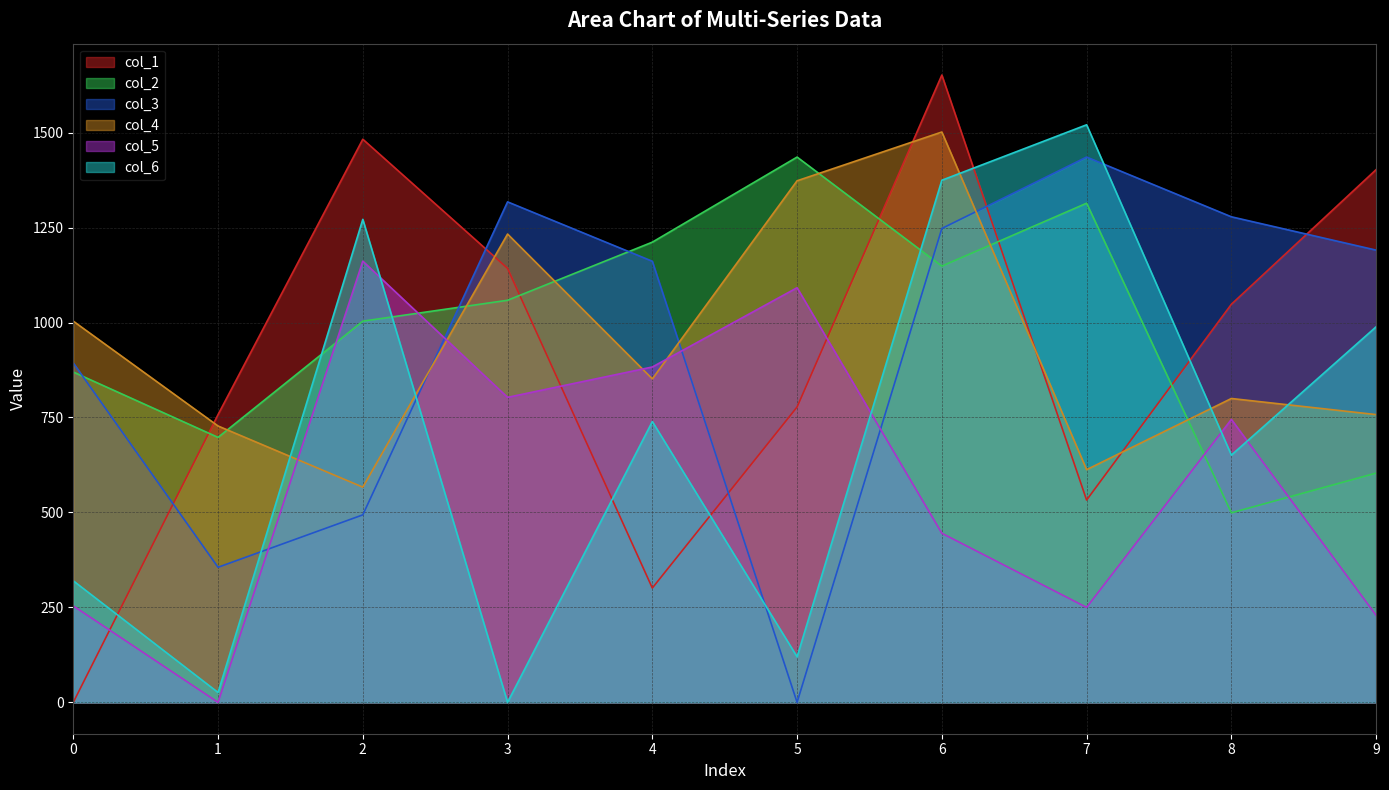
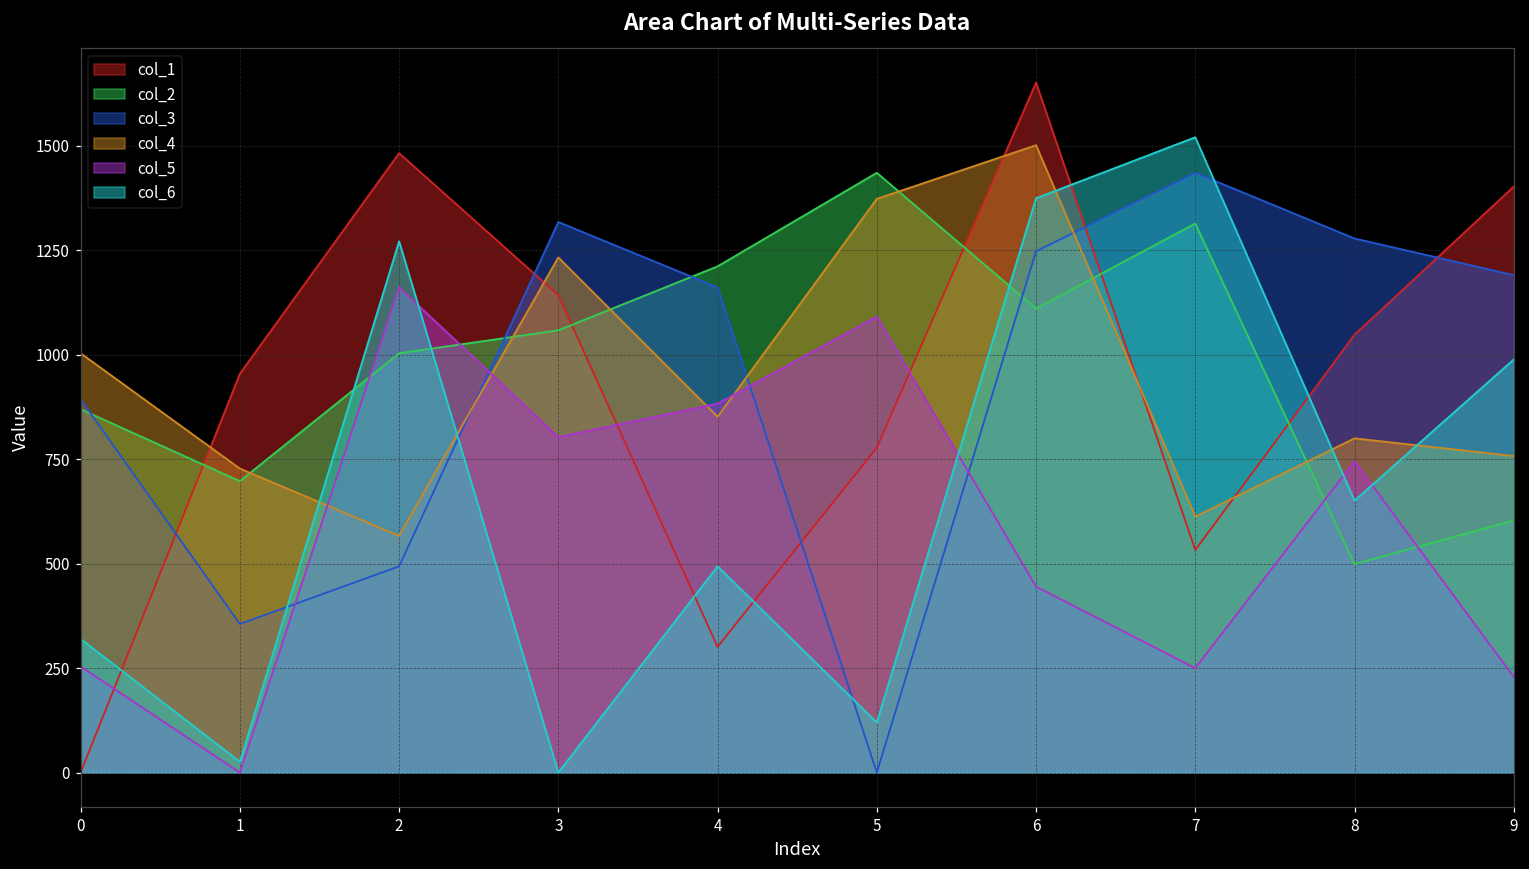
  {
    "col_1": {
      "0": 0,
-     "1": 760,
+     "1": 950,
      "2": 1480,
      "3": 1140,
      "4": 300,
      "5": 780,
      "6": 1650,
      "7": 530,
      "8": 1050,
      "9": 1400
    },
    "col_2": {
      "0": 870,
      "1": 700,
      "2": 1000,
      "3": 1060,
      "4": 1210,
      "5": 1440,
-     "6": 1150,
+     "6": 1110,
      "7": 1310,
      "8": 500,
      "9": 600
    },
    "col_3": {
      "0": 890,
      "1": 360,
      "2": 490,
      "3": 1320,
      "4": 1160,
      "5": 0,
      "6": 1250,
      "7": 1440,
      "8": 1280,
      "9": 1190
    },
    "col_4": {
      "0": 1000,
      "1": 730,
      "2": 570,
      "3": 1230,
      "4": 850,
      "5": 1370,
      "6": 1500,
      "7": 610,
      "8": 800,
      "9": 760
    },
    "col_5": {
      "0": 250,
      "1": 0,
      "2": 1160,
      "3": 800,
      "4": 880,
      "5": 1090,
      "6": 450,
      "7": 250,
      "8": 750,
      "9": 230
    },
    "col_6": {
      "0": 320,
      "1": 30,
      "2": 1270,
      "3": 0,
-     "4": 740,
+     "4": 490,
      "5": 120,
      "6": 1370,
      "7": 1520,
      "8": 650,
      "9": 990
    }
  }
